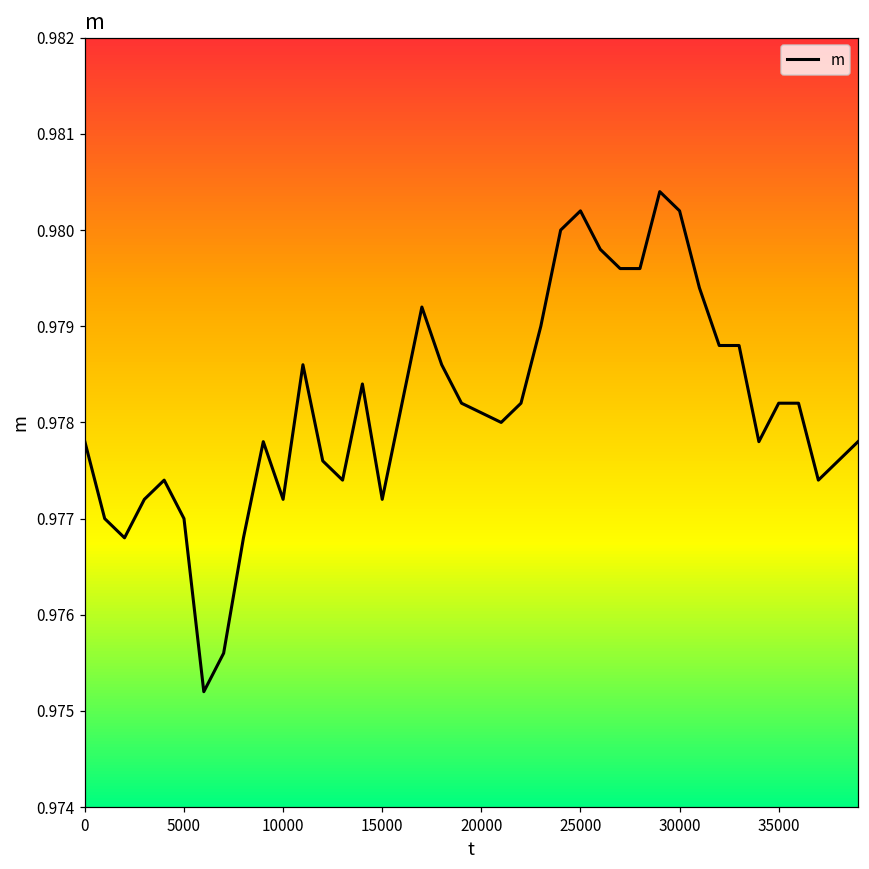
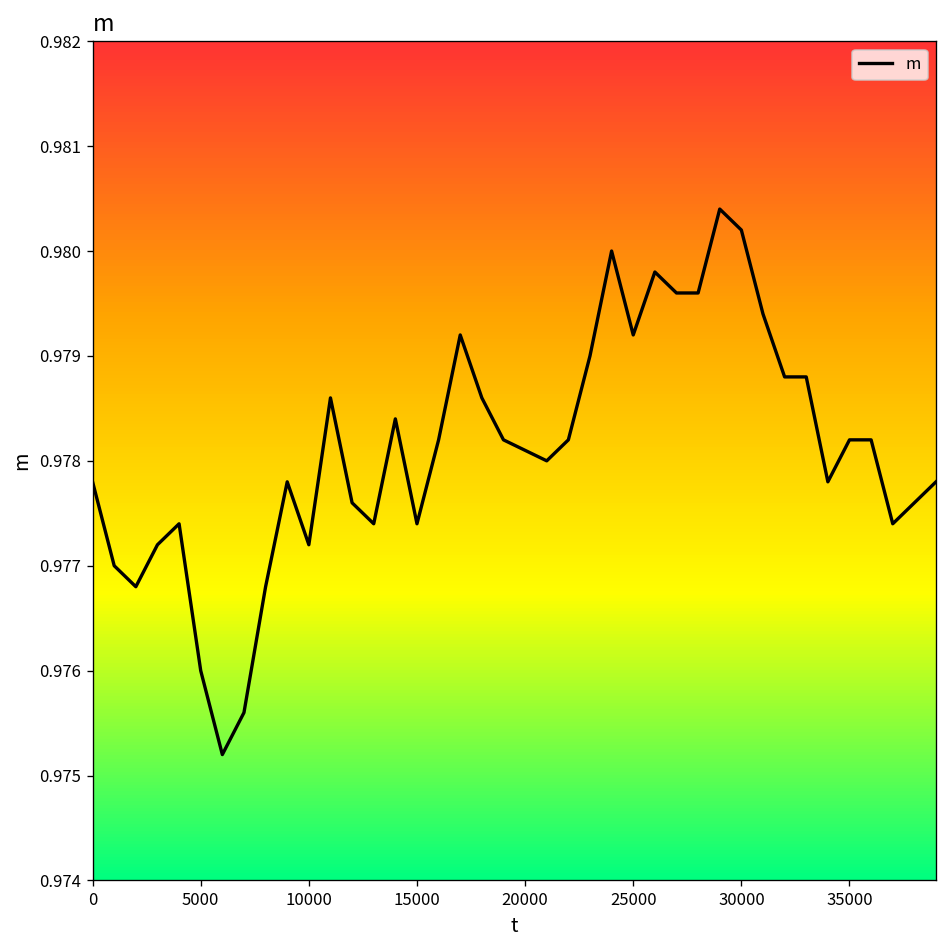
  {
    "0": 0.9778,
-   "5000": 0.977,
+   "5000": 0.976,
    "10000": 0.9772,
-   "15000": 0.9772,
+   "15000": 0.9774,
    "20000": 0.9781,
-   "25000": 0.9802,
+   "25000": 0.9792,
    "30000": 0.9802,
    "35000": 0.9782
  }
